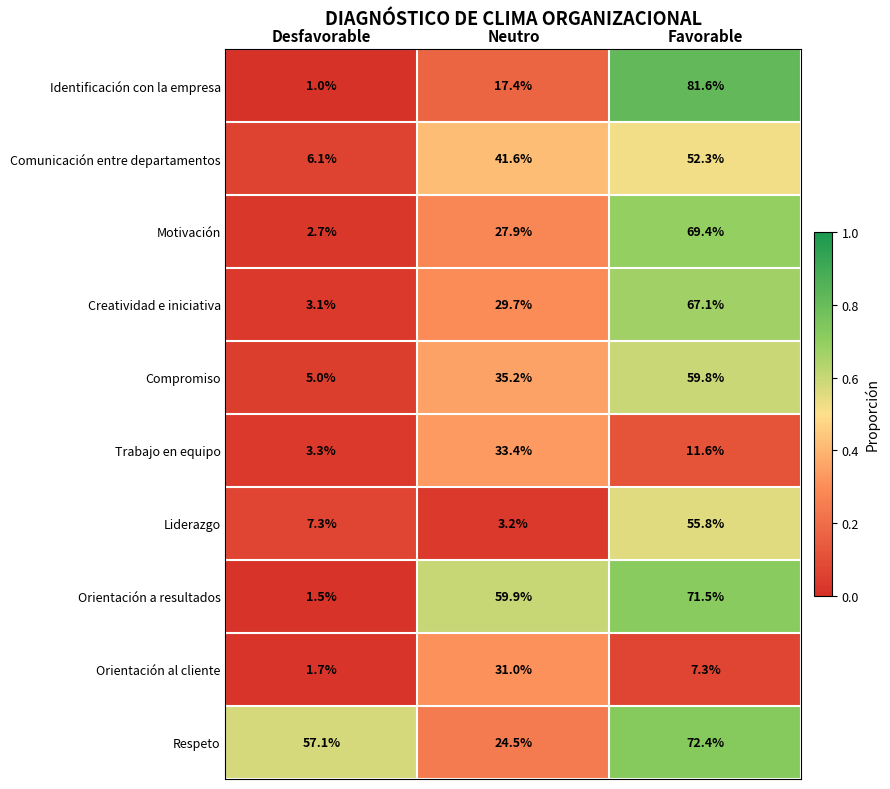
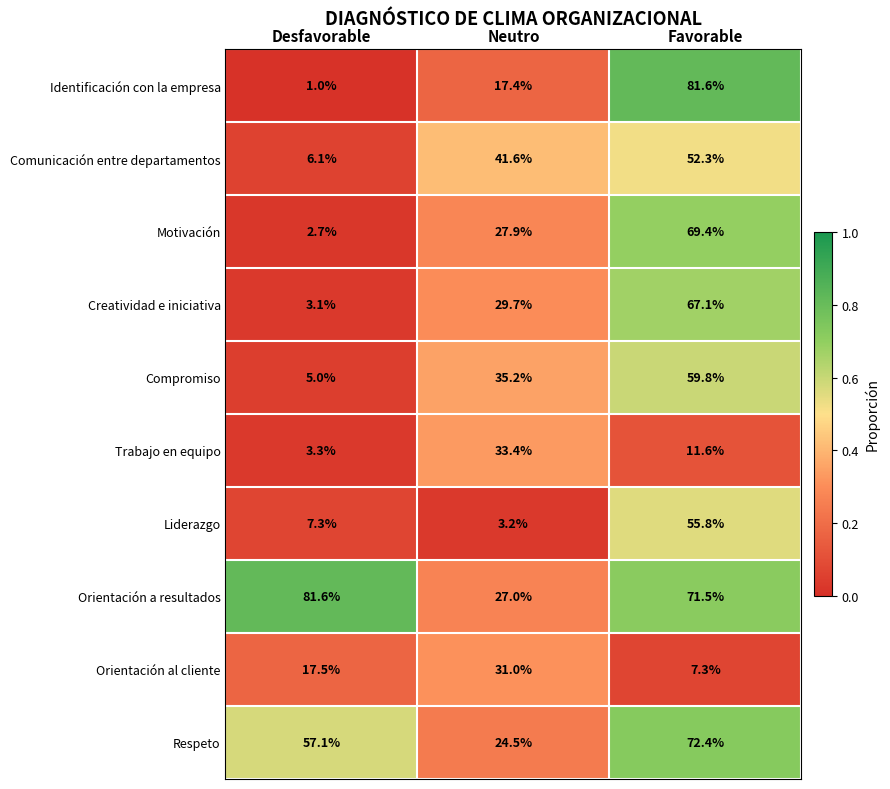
  {
    "Identificación con la empresa": {
      "Desfavorable": "1.0%",
      "Neutro": "17.4%",
      "Favorable": "81.6%"
    },
    "Comunicación entre departamentos": {
      "Desfavorable": "6.1%",
      "Neutro": "41.6%",
      "Favorable": "52.3%"
    },
    "Motivación": {
      "Desfavorable": "2.7%",
      "Neutro": "27.9%",
      "Favorable": "69.4%"
    },
    "Creatividad e iniciativa": {
      "Desfavorable": "3.1%",
      "Neutro": "29.7%",
      "Favorable": "67.1%"
    },
    "Compromiso": {
      "Desfavorable": "5.0%",
      "Neutro": "35.2%",
      "Favorable": "59.8%"
    },
    "Trabajo en equipo": {
      "Desfavorable": "3.3%",
      "Neutro": "33.4%",
      "Favorable": "11.6%"
    },
    "Liderazgo": {
      "Desfavorable": "7.3%",
      "Neutro": "3.2%",
      "Favorable": "55.8%"
    },
    "Orientación a resultados": {
-     "Desfavorable": "1.5%",
-     "Neutro": "59.9%",
+     "Desfavorable": "81.6%",
+     "Neutro": "27.0%",
      "Favorable": "71.5%"
    },
    "Orientación al cliente": {
-     "Desfavorable": "1.7%",
+     "Desfavorable": "17.5%",
      "Neutro": "31.0%",
      "Favorable": "7.3%"
    },
    "Respeto": {
      "Desfavorable": "57.1%",
      "Neutro": "24.5%",
      "Favorable": "72.4%"
    }
  }
